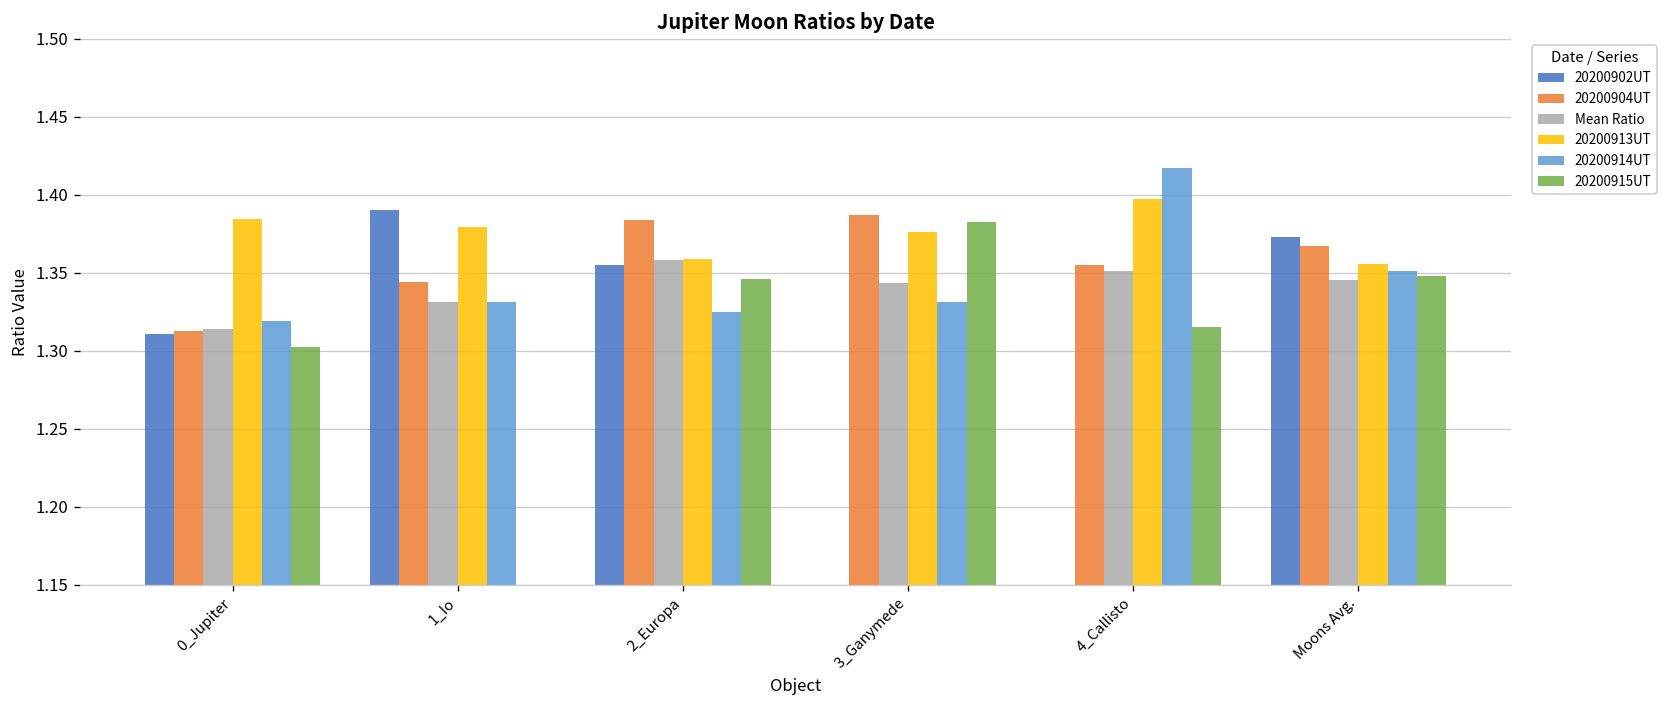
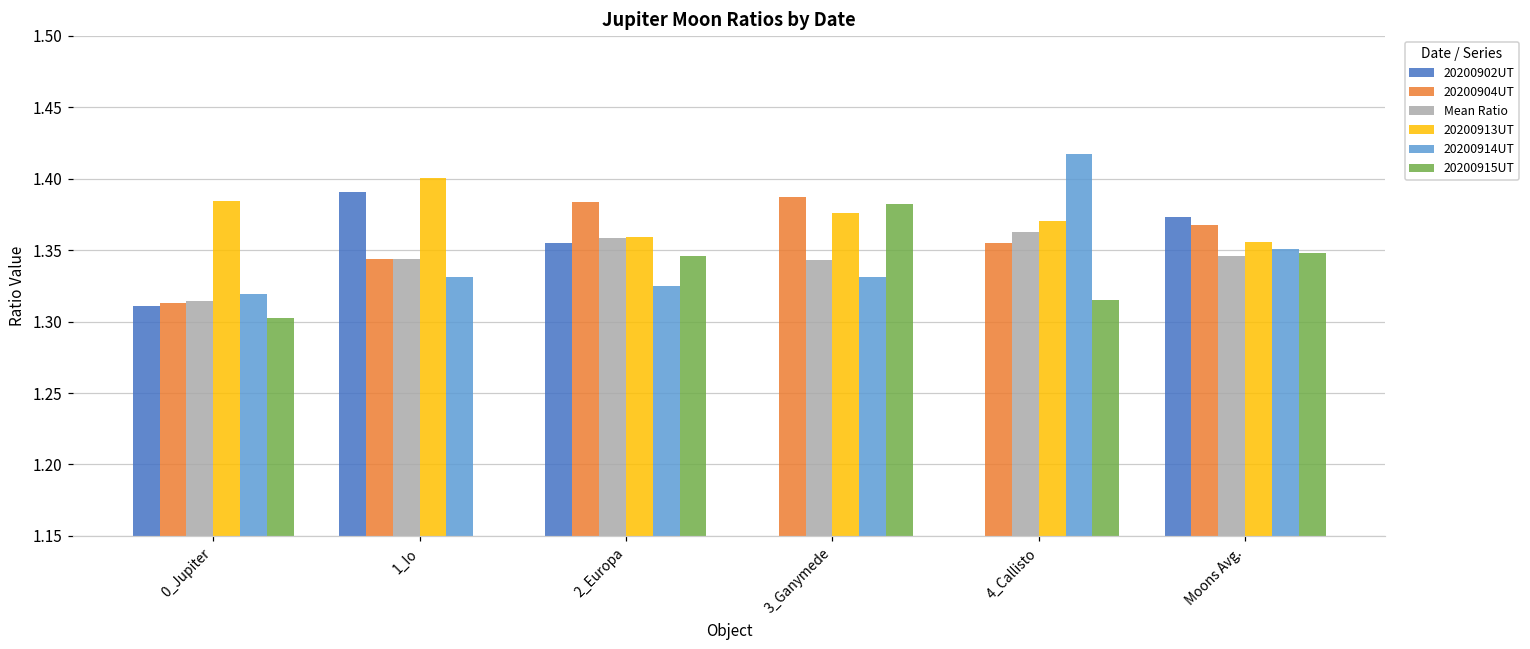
  {
    "20200904UT": {
      "0_Jupiter": 1.313,
      "1_Io": 1.344,
      "2_Europa": 1.384,
      "3_Ganymede": 1.387,
      "4_Callisto": 1.355,
      "Moons Avg.": 1.367
    },
    "Mean Ratio": {
      "0_Jupiter": 1.314,
-     "1_Io": 1.331,
+     "1_Io": 1.343,
      "2_Europa": 1.358,
      "3_Ganymede": 1.343,
-     "4_Callisto": 1.351,
+     "4_Callisto": 1.362,
      "Moons Avg.": 1.346
    },
    "20200913UT": {
      "0_Jupiter": 1.385,
-     "1_Io": 1.379,
+     "1_Io": 1.401,
      "2_Europa": 1.359,
      "3_Ganymede": 1.376,
-     "4_Callisto": 1.397,
+     "4_Callisto": 1.370,
      "Moons Avg.": 1.356
    }
  }
